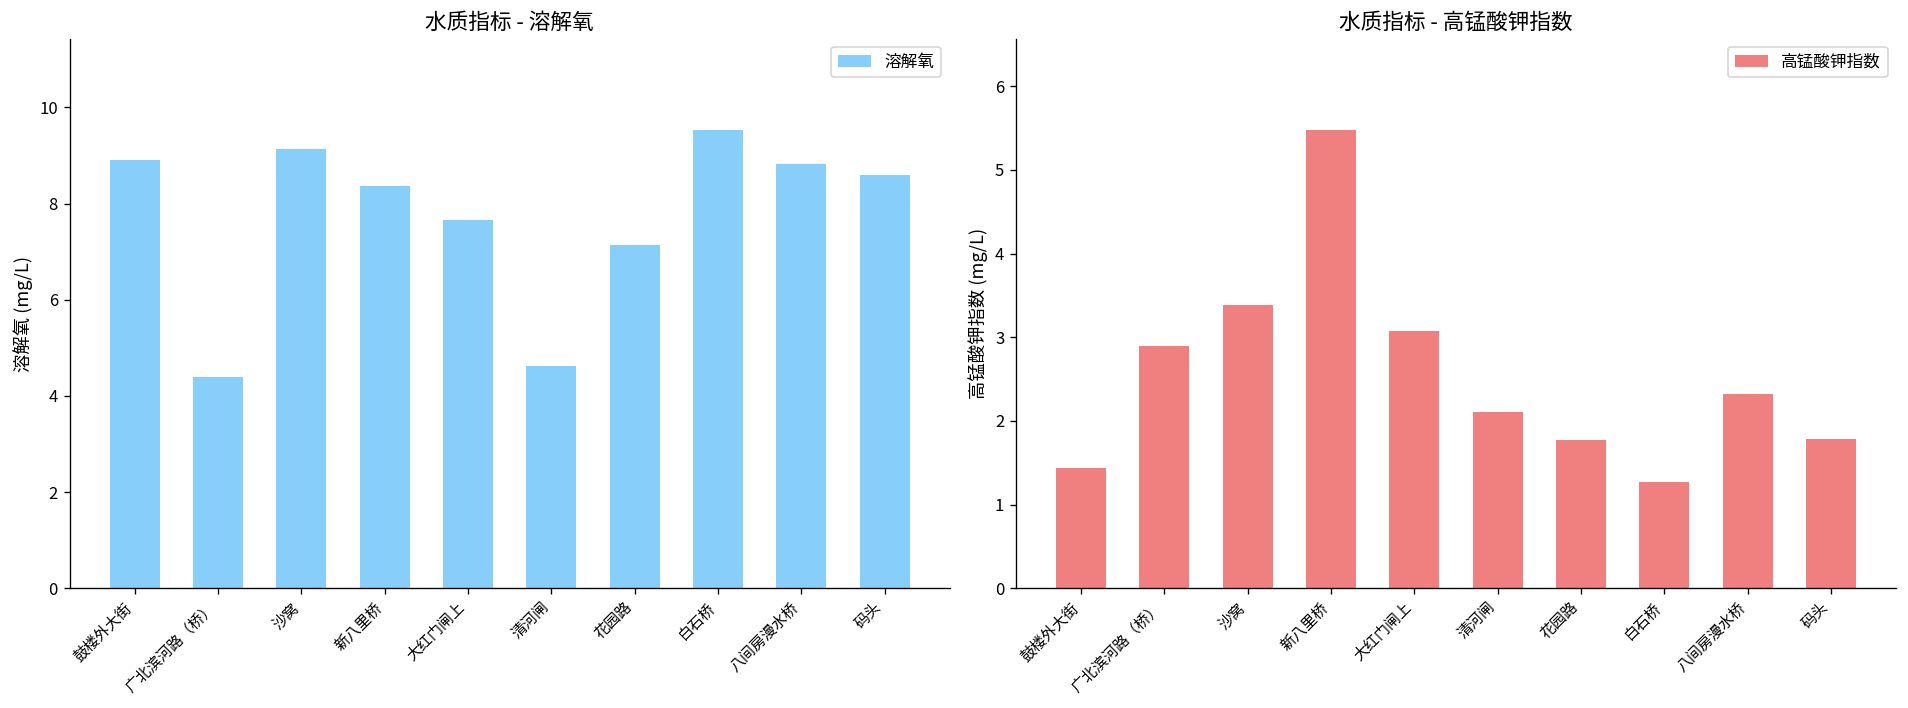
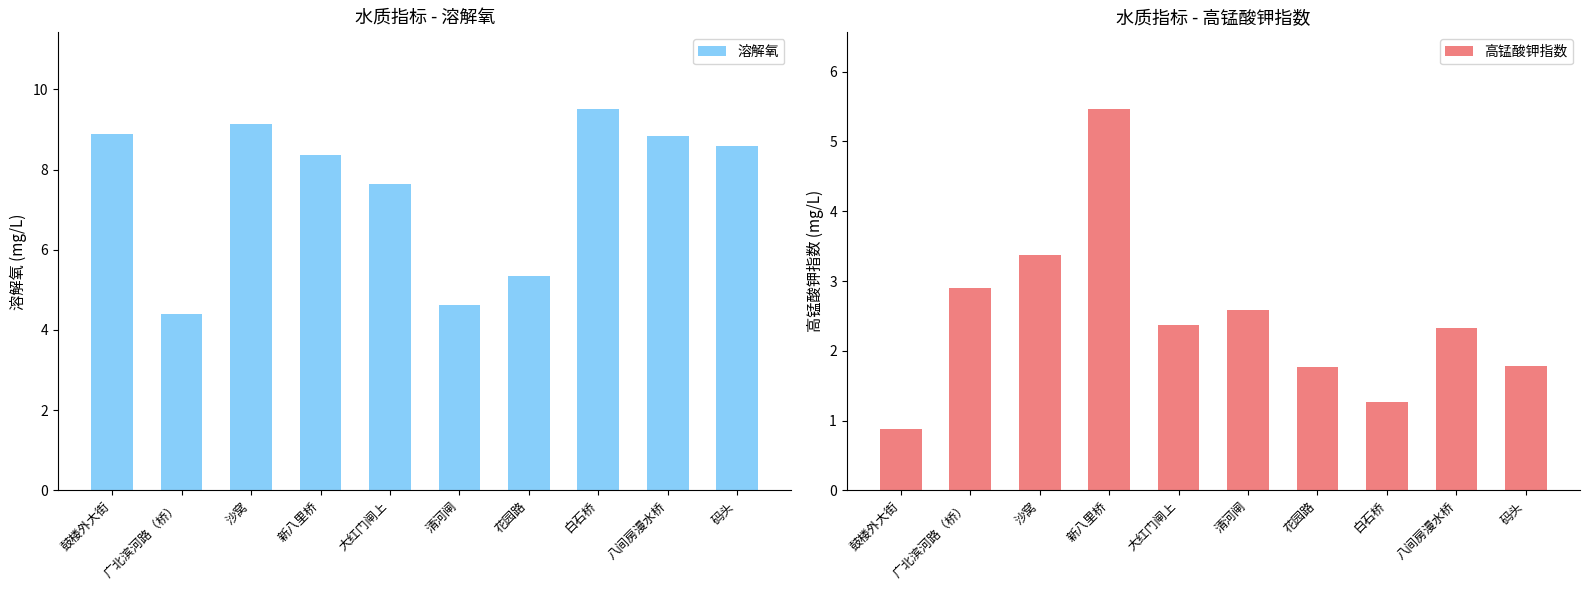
  {
    "水质指标 - 溶解氧": {
      "鼓楼外大街": 8.9,
      "广北滨河路（桥）": 4.4,
      "沙窝": 9.1,
      "新八里桥": 8.4,
      "大红门闸上": 7.7,
      "清河闸": 4.6,
-     "花园路": 7.1,
+     "花园路": 5.3,
      "白石桥": 9.5,
      "八间房漫水桥": 8.8,
      "码头": 8.6
    },
    "水质指标 - 高锰酸钾指数": {
-     "鼓楼外大街": 1.4,
+     "鼓楼外大街": 0.9,
      "广北滨河路（桥）": 2.9,
      "沙窝": 3.4,
      "新八里桥": 5.5,
-     "大红门闸上": 3.1,
-     "清河闸": 2.1,
+     "大红门闸上": 2.4,
+     "清河闸": 2.6,
      "花园路": 1.8,
      "白石桥": 1.3,
      "八间房漫水桥": 2.3,
      "码头": 1.8
    }
  }
